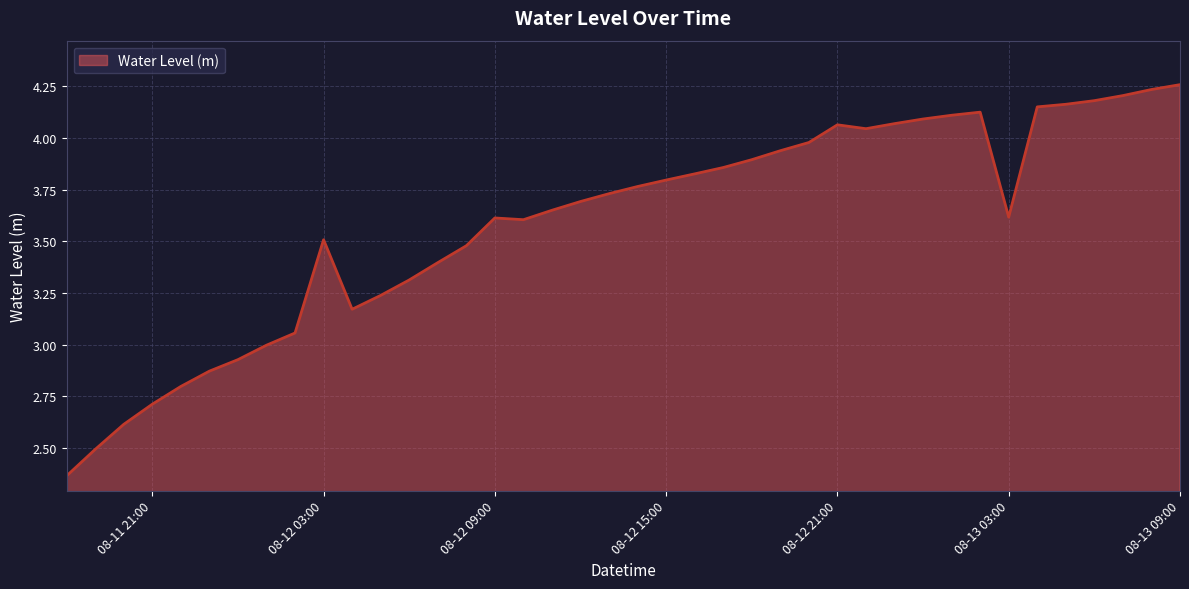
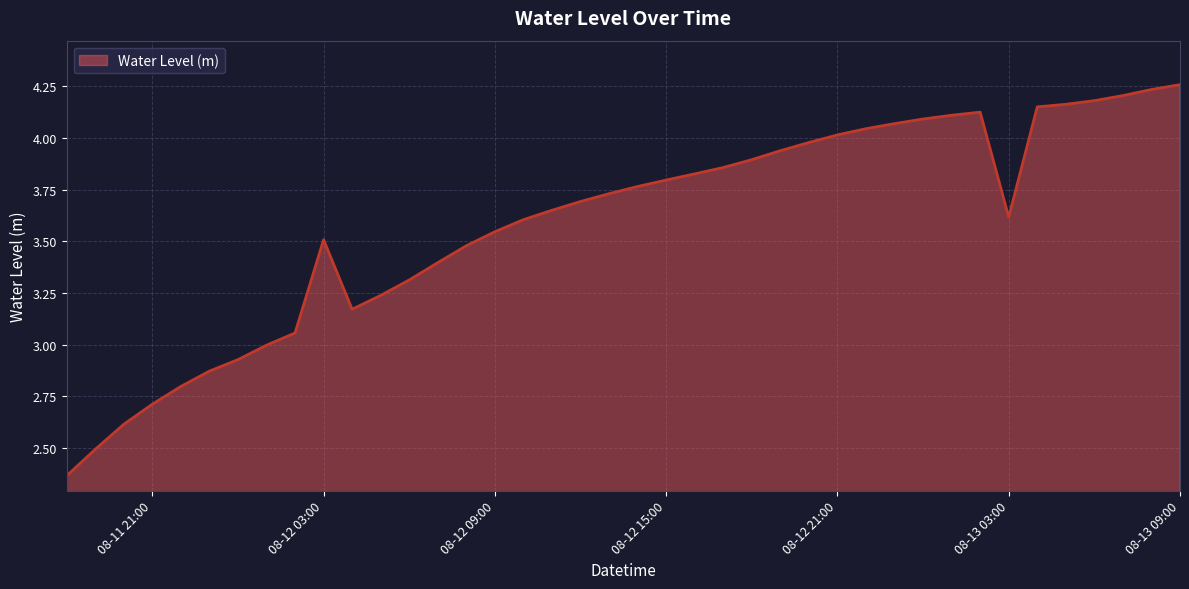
  {
    "08-11 21:00": 2.71,
    "08-12 03:00": 3.51,
-   "08-12 09:00": 3.61,
+   "08-12 09:00": 3.55,
    "08-12 15:00": 3.80,
-   "08-12 21:00": 4.06,
+   "08-12 21:00": 4.01,
    "08-13 03:00": 3.62,
    "08-13 09:00": 4.26
  }
